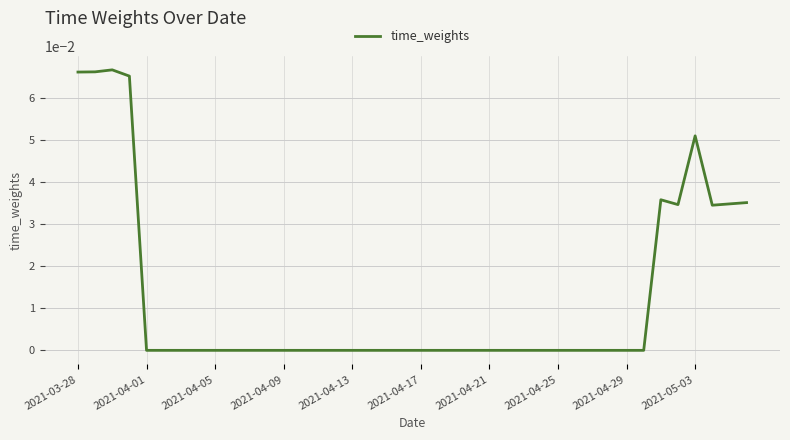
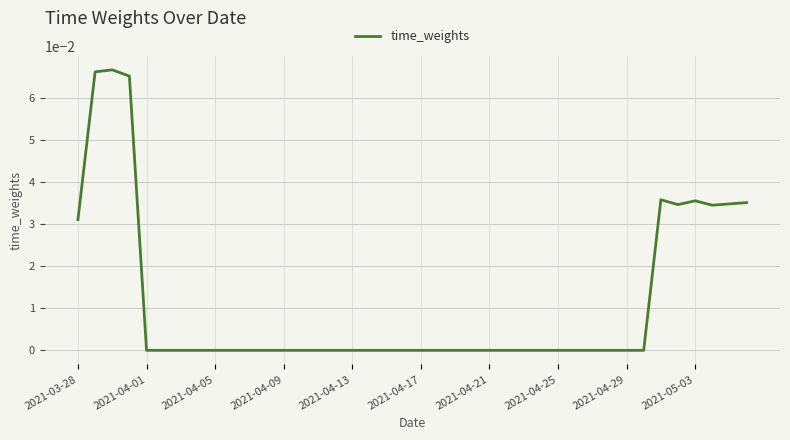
  {
-   "2021-03-28": 0.066,
+   "2021-03-28": 0.031,
    "2021-04-01": 0.000,
    "2021-04-05": 0.000,
    "2021-04-09": 0.000,
    "2021-04-13": 0.000,
    "2021-04-17": 0.000,
    "2021-04-21": 0.000,
    "2021-04-25": 0.000,
    "2021-04-29": 0.000,
-   "2021-05-03": 0.051
+   "2021-05-03": 0.035
  }
